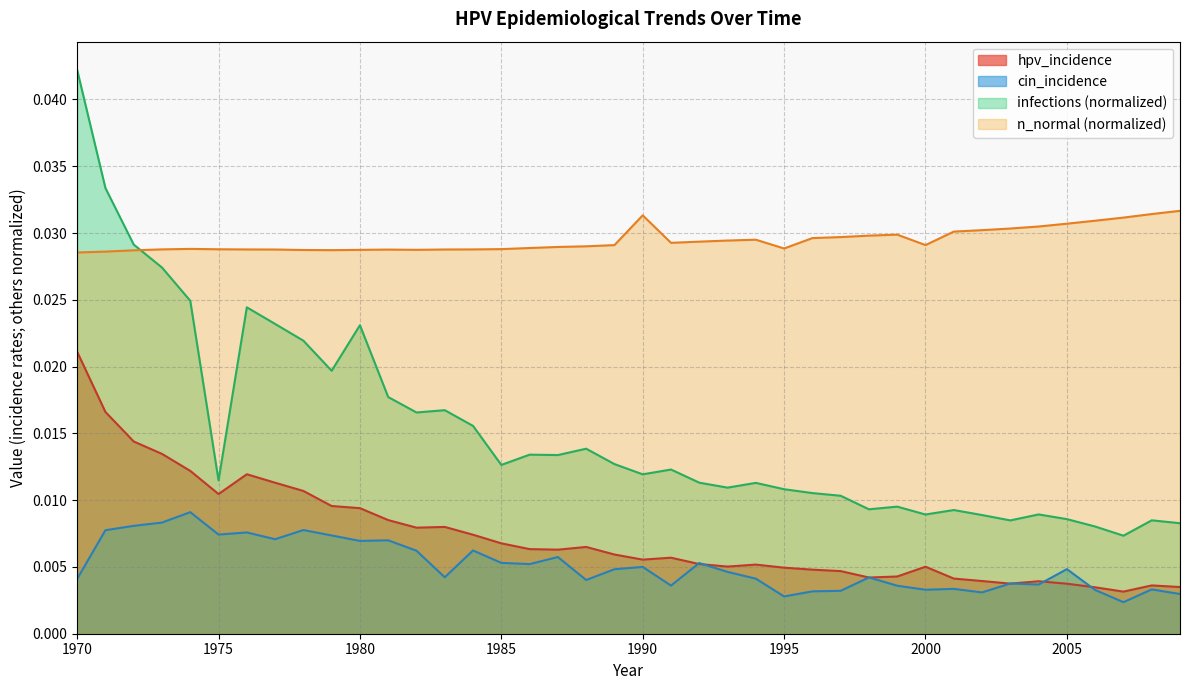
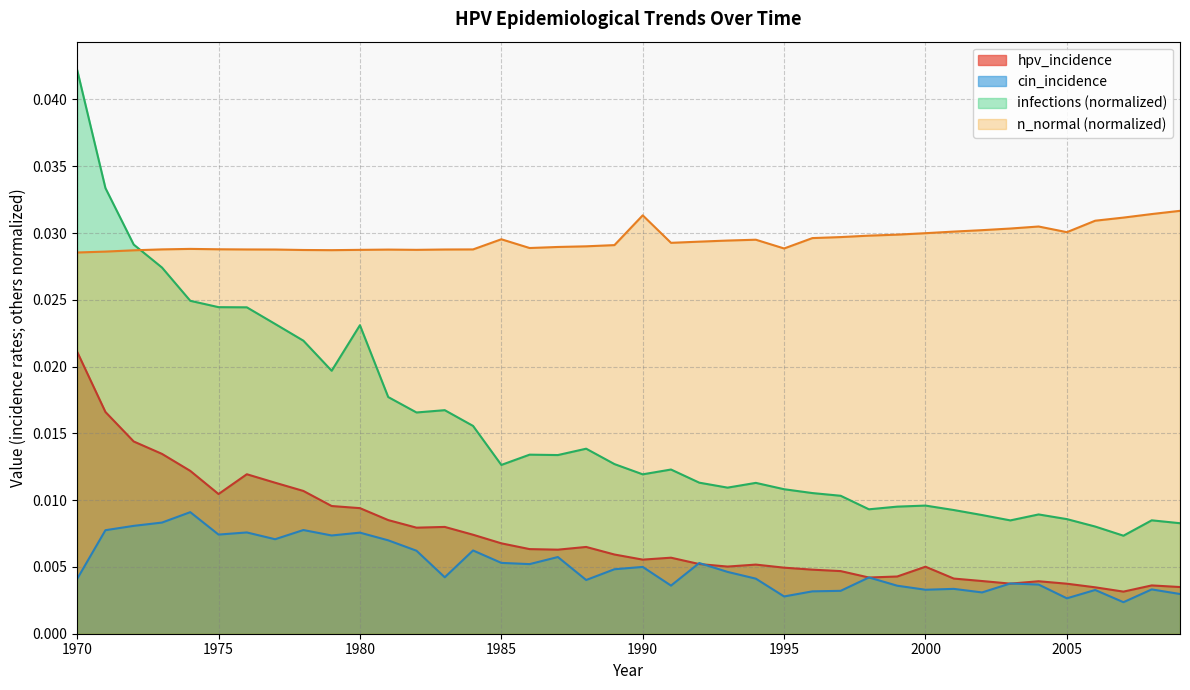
  {
    "hpv_incidence": {
      "1970": 0.0211,
      "1975": 0.0105,
      "1980": 0.0094,
      "1985": 0.0068,
      "1990": 0.0055,
      "1995": 0.0049,
      "2000": 0.0050,
      "2005": 0.0037
    },
    "cin_incidence": {
      "1970": 0.0041,
      "1975": 0.0074,
-     "1980": 0.0069,
+     "1980": 0.0076,
      "1985": 0.0053,
      "1990": 0.0050,
      "1995": 0.0028,
      "2000": 0.0033,
-     "2005": 0.0048
+     "2005": 0.0027
    },
    "infections (normalized)": {
      "1970": 0.0422,
-     "1975": 0.0115,
+     "1975": 0.0244,
      "1980": 0.0231,
      "1985": 0.0126,
      "1990": 0.0119,
      "1995": 0.0108,
-     "2000": 0.0089,
+     "2000": 0.0096,
      "2005": 0.0086
    },
    "n_normal (normalized)": {
      "1970": 0.0285,
      "1975": 0.0288,
      "1980": 0.0287,
-     "1985": 0.0288,
+     "1985": 0.0295,
      "1990": 0.0313,
      "1995": 0.0288,
-     "2000": 0.0291,
-     "2005": 0.0307
+     "2000": 0.0300,
+     "2005": 0.0301
    }
  }
